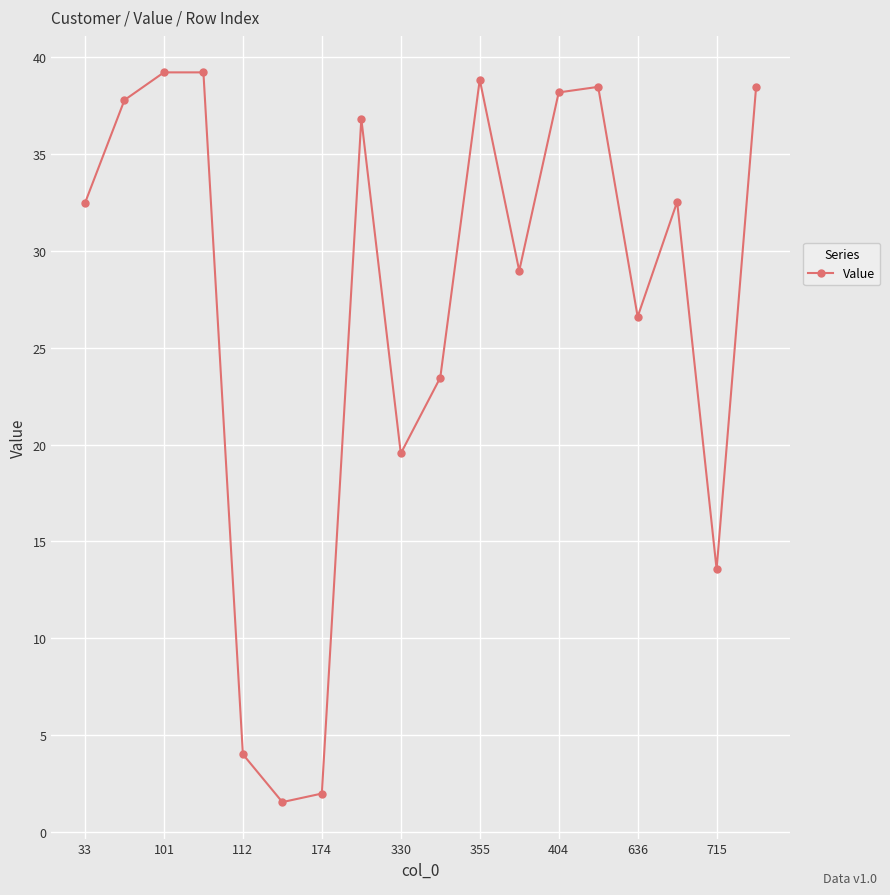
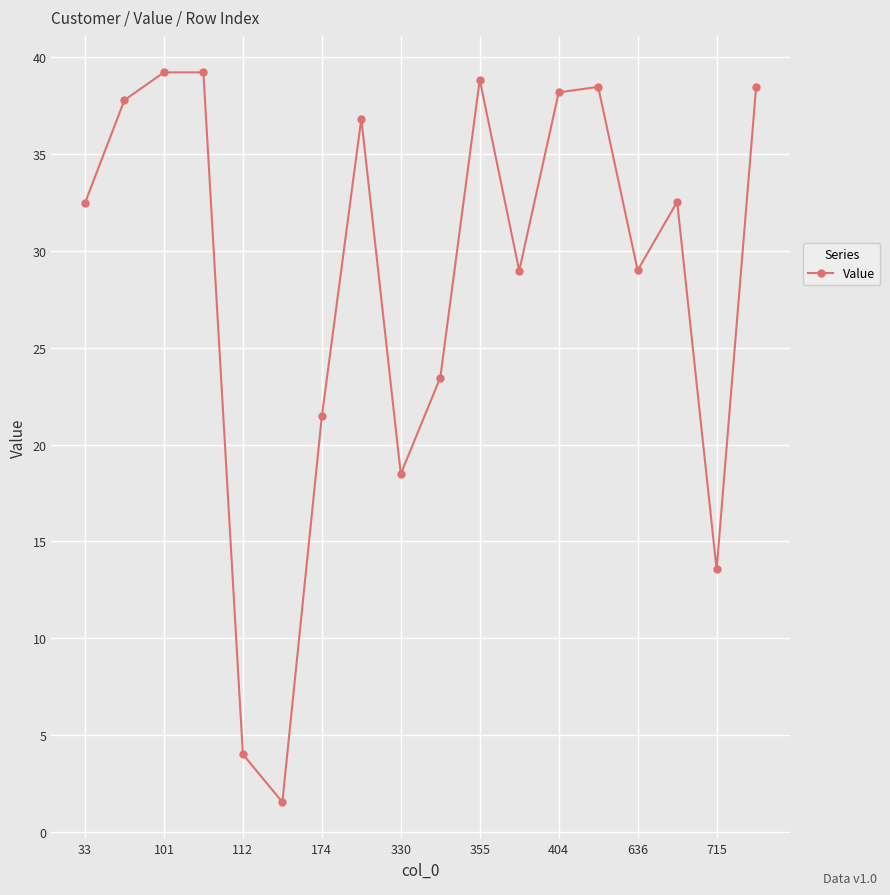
  {
    "33": 32.5,
    "101": 39.2,
    "112": 4.0,
-   "174": 2.0,
-   "330": 19.5,
+   "174": 21.5,
+   "330": 18.5,
    "355": 38.8,
    "404": 38.2,
-   "636": 26.6,
+   "636": 29.0,
    "715": 13.6
  }
